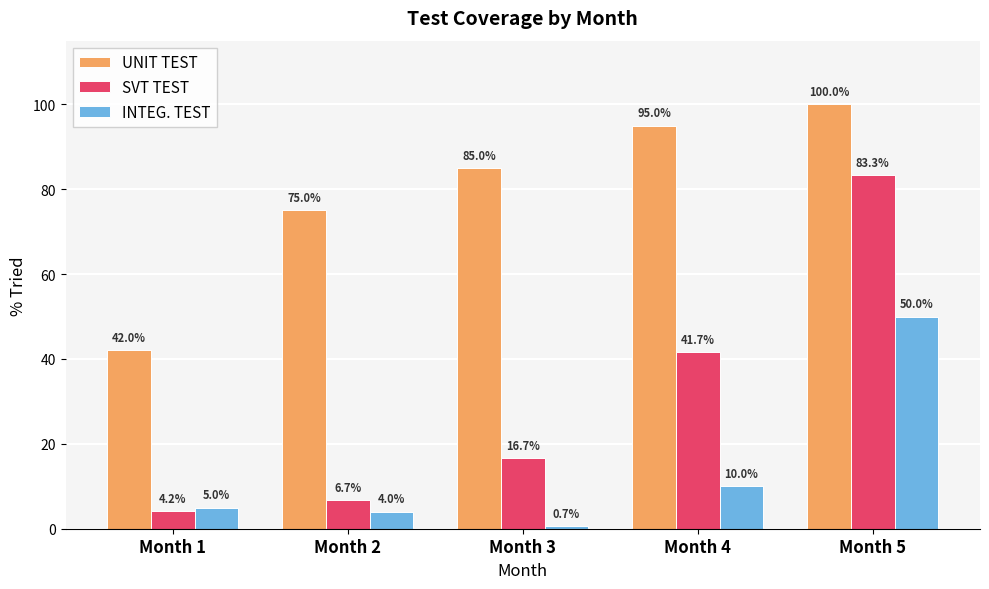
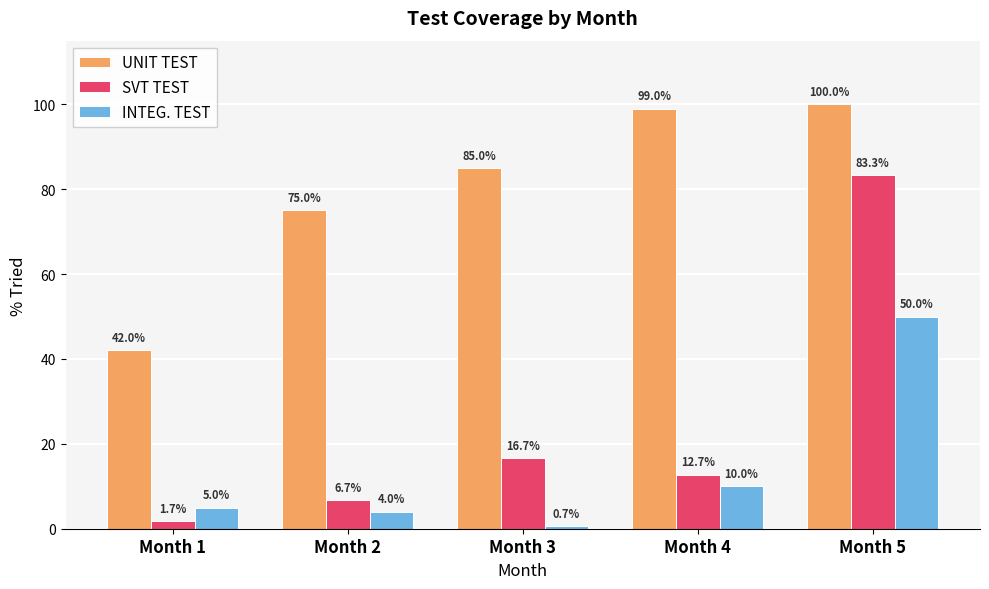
  {
    "UNIT TEST": {
      "Month 1": "42.0%",
      "Month 2": "75.0%",
      "Month 3": "85.0%",
-     "Month 4": "95.0%",
+     "Month 4": "99.0%",
      "Month 5": "100.0%"
    },
    "SVT TEST": {
-     "Month 1": "4.2%",
+     "Month 1": "1.7%",
      "Month 2": "6.7%",
      "Month 3": "16.7%",
-     "Month 4": "41.7%",
+     "Month 4": "12.7%",
      "Month 5": "83.3%"
    },
    "INTEG. TEST": {
      "Month 1": "5.0%",
      "Month 2": "4.0%",
      "Month 3": "0.7%",
      "Month 4": "10.0%",
      "Month 5": "50.0%"
    }
  }
